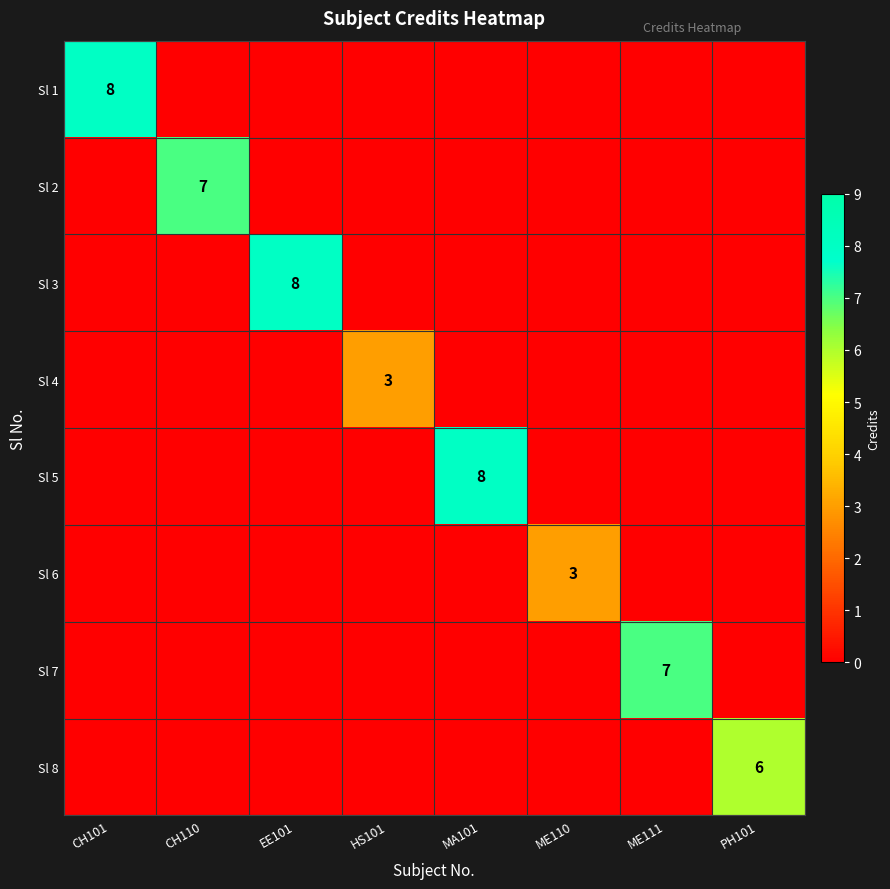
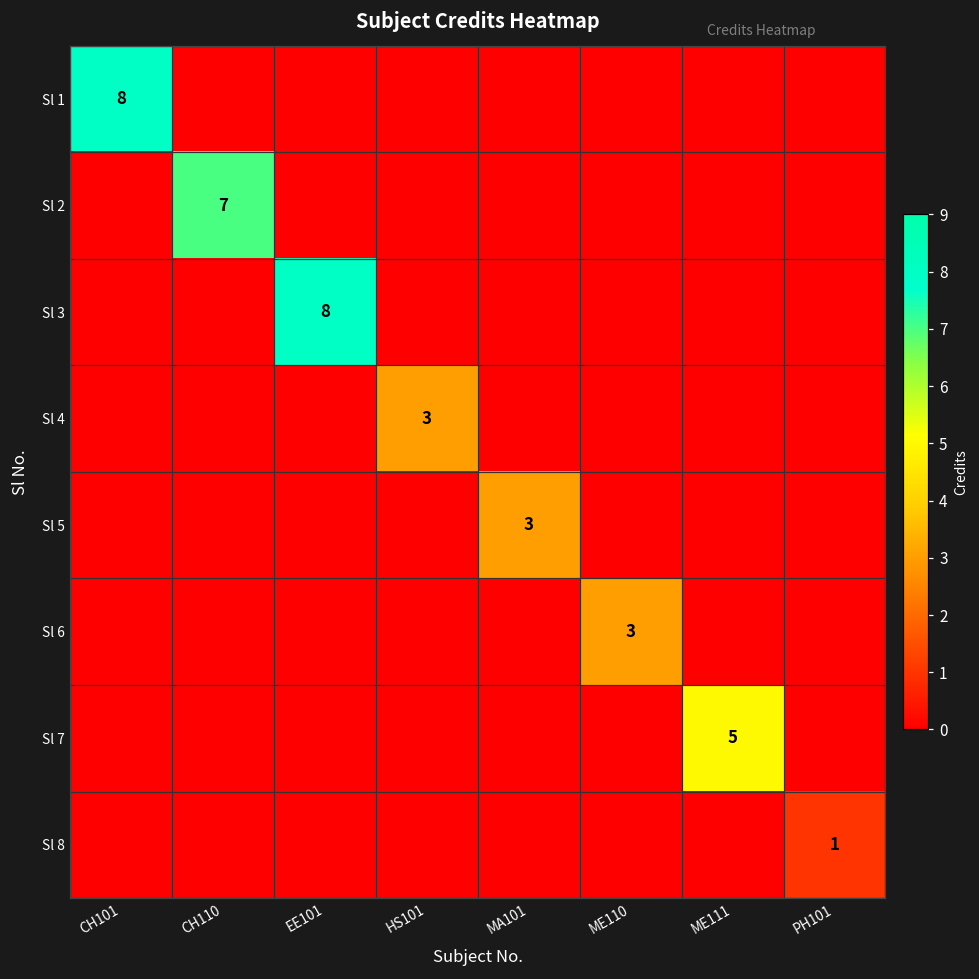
  {
    "Sl 1": {
      "CH101": 8
    },
    "Sl 2": {
      "CH110": 7
    },
    "Sl 3": {
      "EE101": 8
    },
    "Sl 4": {
      "HS101": 3
    },
    "Sl 5": {
-     "MA101": 8
+     "MA101": 3
    },
    "Sl 6": {
      "ME110": 3
    },
    "Sl 7": {
-     "ME111": 7
+     "ME111": 5
    },
    "Sl 8": {
-     "PH101": 6
+     "PH101": 1
    }
  }
